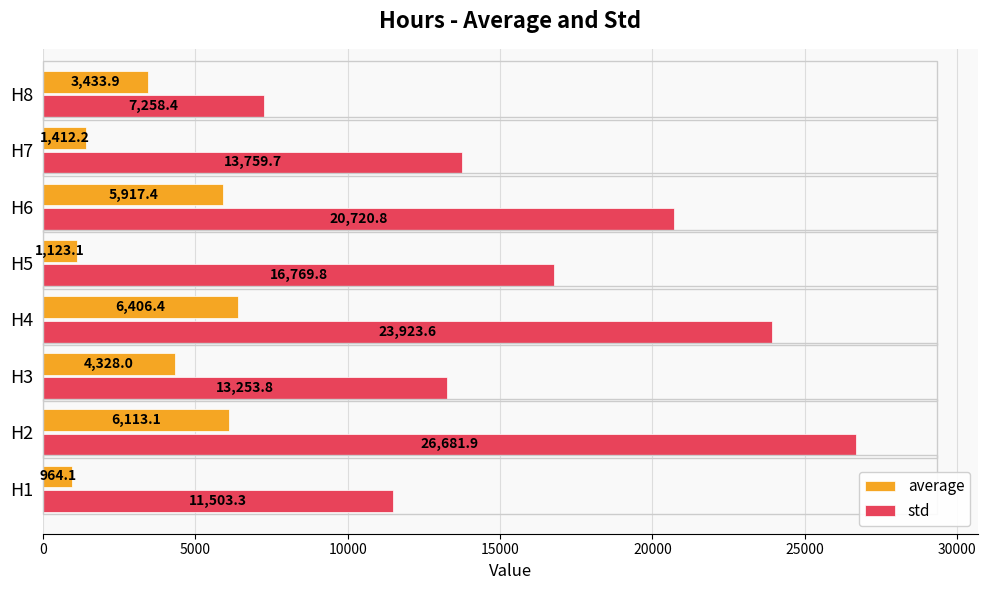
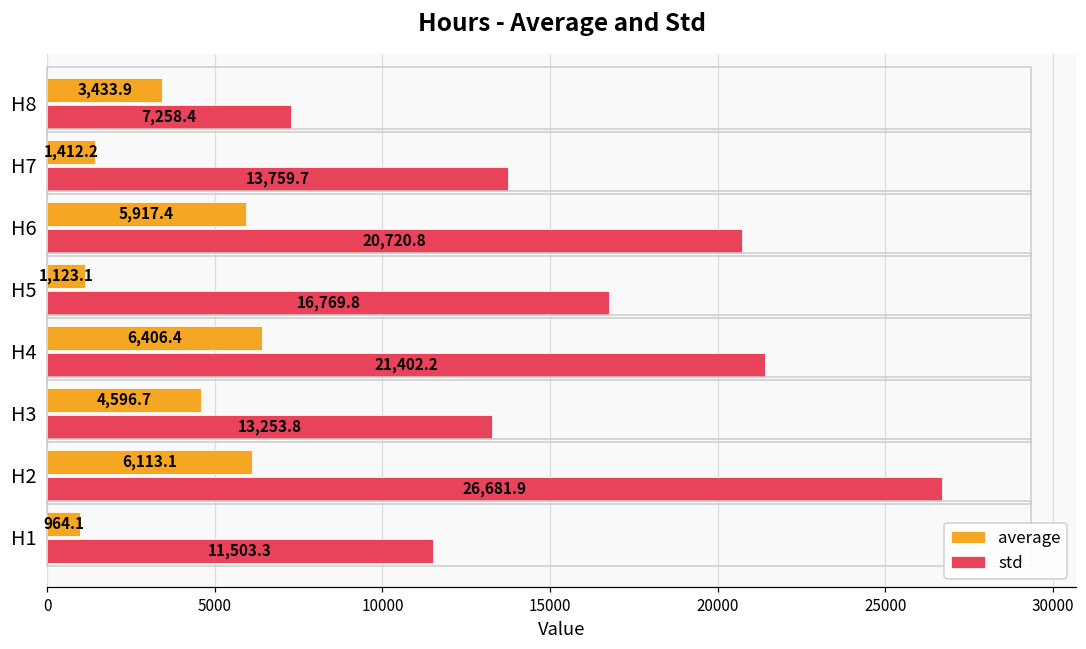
  {
    "average": {
      "H8": "3,433.9",
      "H7": "1,412.2",
      "H6": "5,917.4",
      "H5": "1,123.1",
      "H4": "6,406.4",
-     "H3": "4,328.0",
+     "H3": "4,596.7",
      "H2": "6,113.1",
      "H1": "964.1"
    },
    "std": {
      "H8": "7,258.4",
      "H7": "13,759.7",
      "H6": "20,720.8",
      "H5": "16,769.8",
-     "H4": "23,923.6",
+     "H4": "21,402.2",
      "H3": "13,253.8",
      "H2": "26,681.9",
      "H1": "11,503.3"
    }
  }
